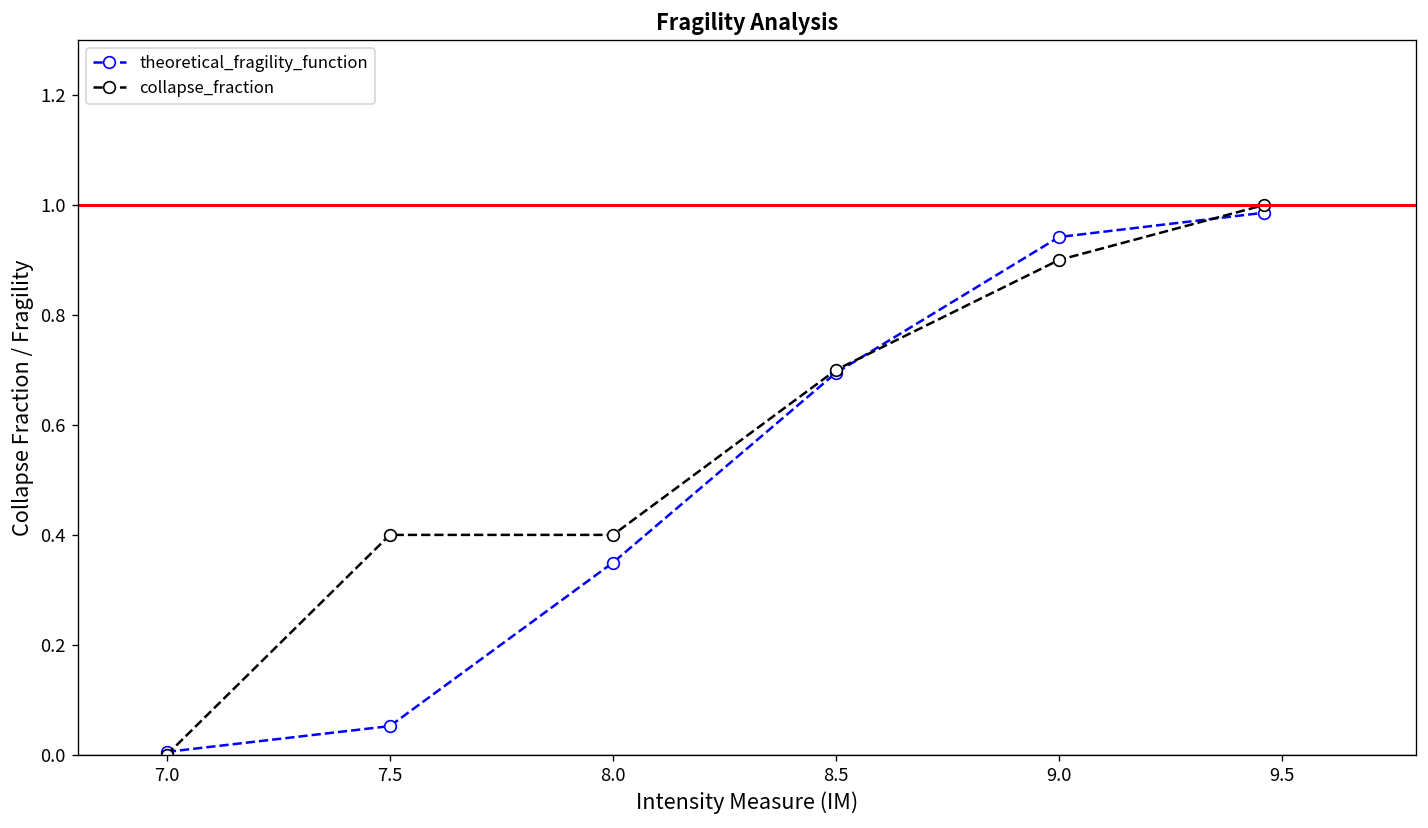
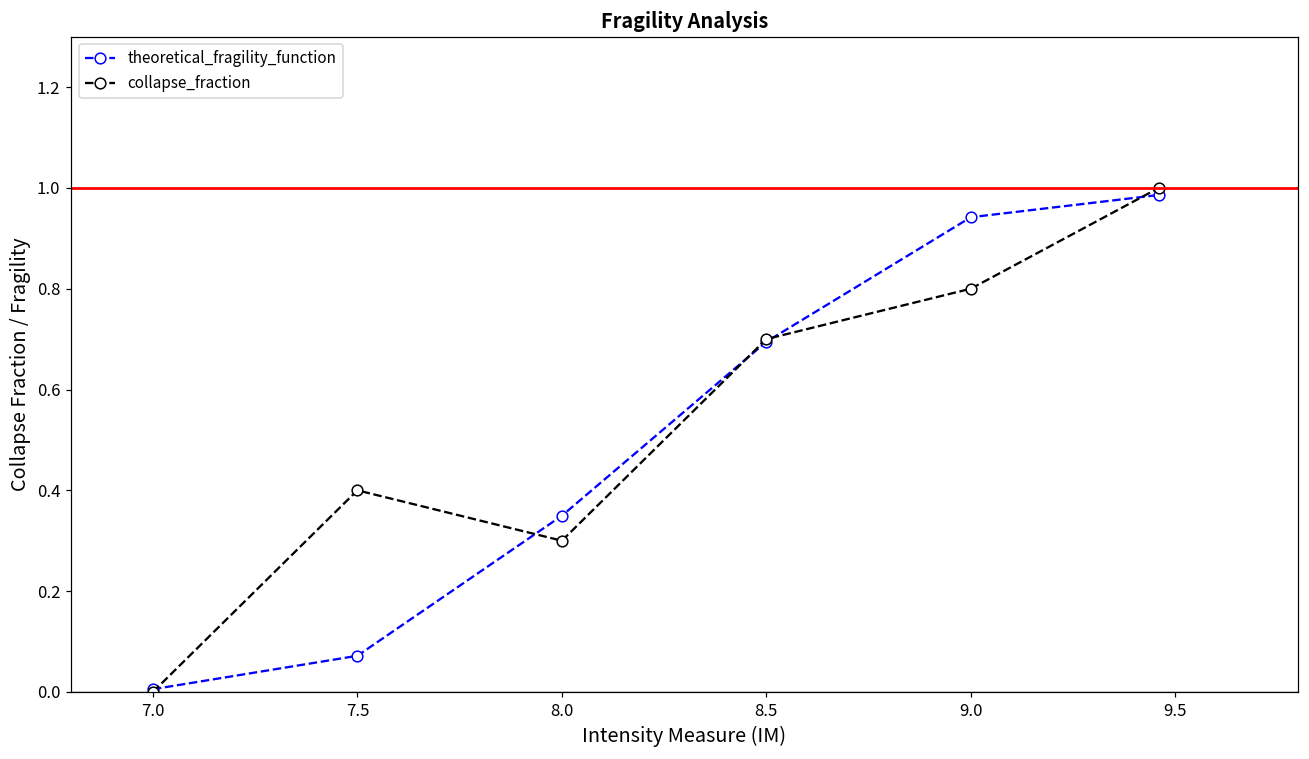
  {
    "theoretical_fragility_function": {
-     "7.5": 0.05,
+     "7.5": 0.07,
      "8.0": 0.35,
      "9.0": 0.94
    },
    "collapse_fraction": {
      "7.5": 0.4,
-     "8.0": 0.4,
-     "9.0": 0.9
+     "8.0": 0.3,
+     "9.0": 0.8
    }
  }
